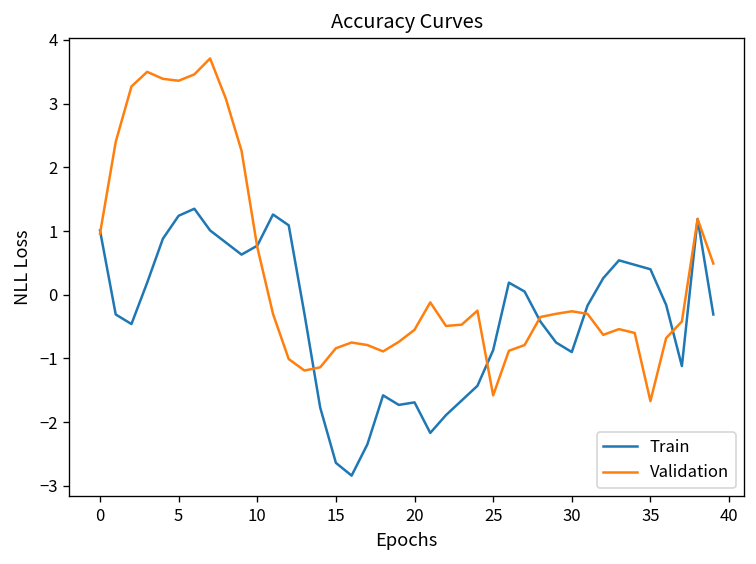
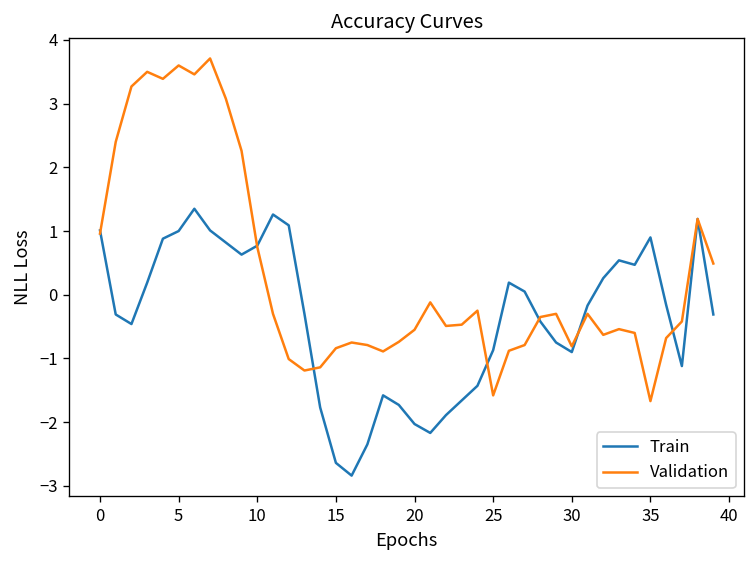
  {
    "Train": {
      "0": 1.0,
-     "5": 1.2,
+     "5": 1.0,
      "15": -2.6,
-     "20": -1.7,
+     "20": -2.0,
      "25": -0.9,
      "30": -0.9,
-     "35": 0.4
+     "35": 0.9
    },
    "Validation": {
      "0": 1.0,
-     "5": 3.4,
+     "5": 3.6,
      "15": -0.8,
      "20": -0.6,
      "25": -1.6,
-     "30": -0.3,
+     "30": -0.8,
      "35": -1.7
    }
  }
